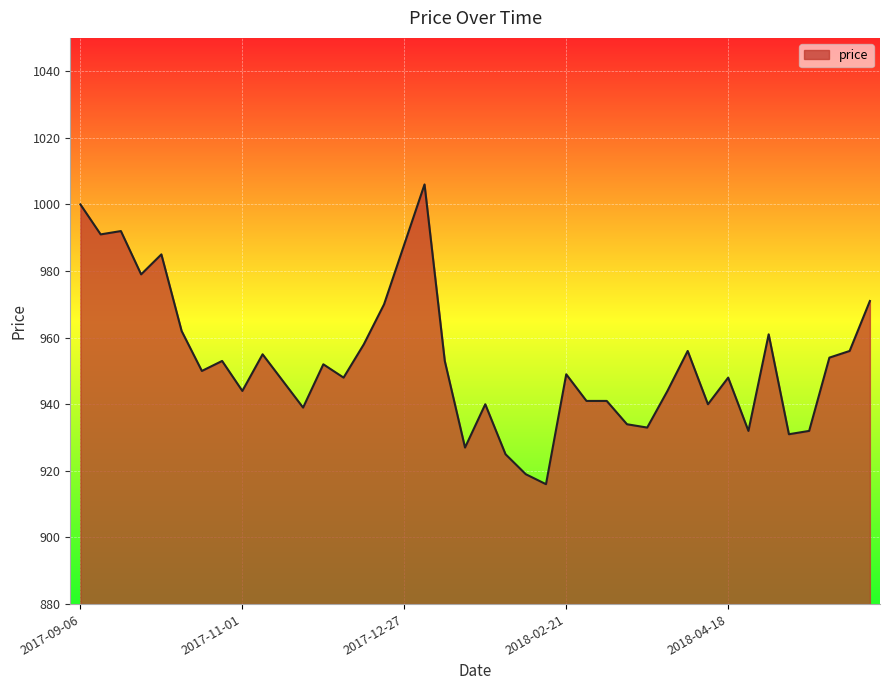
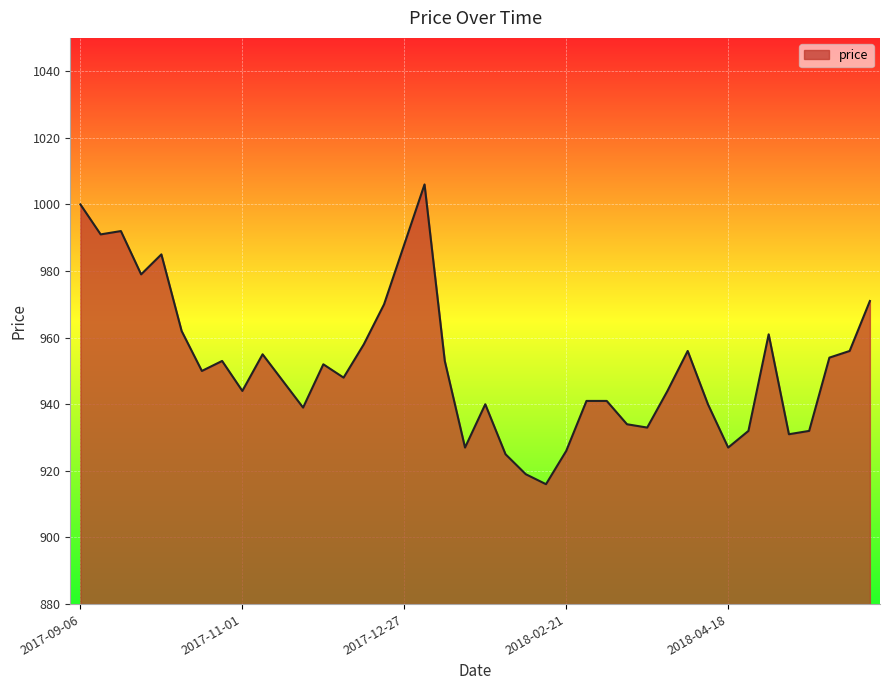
  {
    "2017-09-06": 1000,
    "2017-11-01": 944,
    "2017-12-27": 988,
-   "2018-02-21": 949,
-   "2018-04-18": 948
+   "2018-02-21": 926,
+   "2018-04-18": 927
  }
